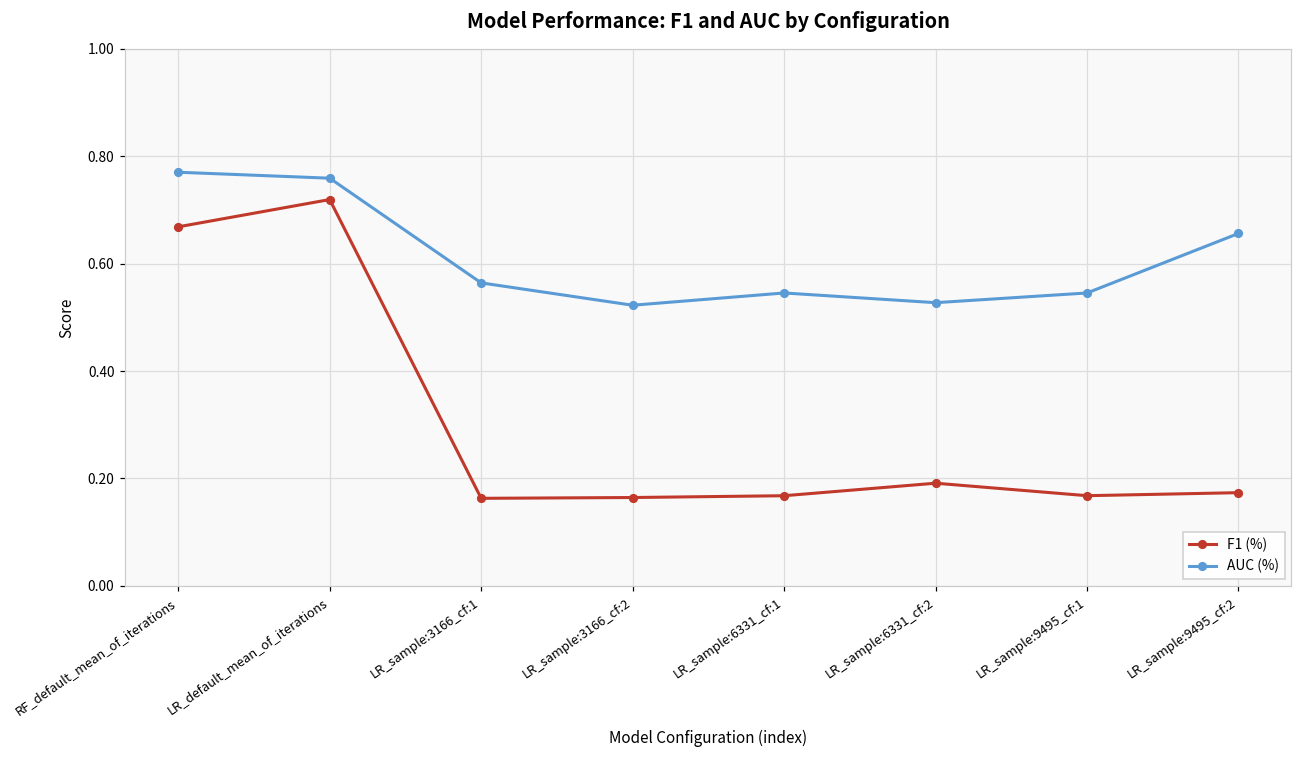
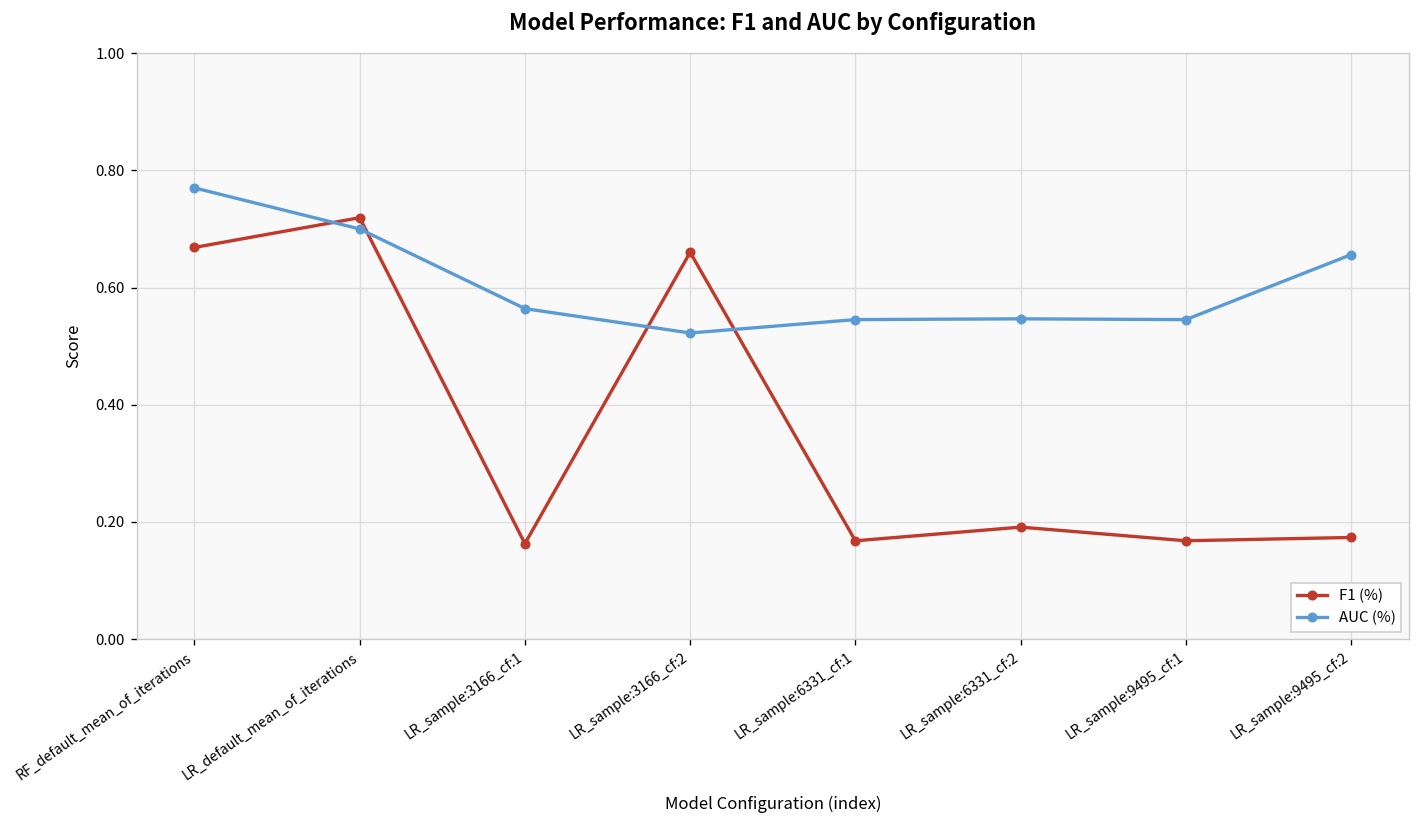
  {
    "F1 (%)": {
      "RF_default_mean_of_iterations": 0.67,
      "LR_default_mean_of_iterations": 0.72,
      "LR_sample:3166_cf:1": 0.16,
-     "LR_sample:3166_cf:2": 0.16,
+     "LR_sample:3166_cf:2": 0.66,
      "LR_sample:6331_cf:1": 0.17,
      "LR_sample:6331_cf:2": 0.19,
      "LR_sample:9495_cf:1": 0.17,
      "LR_sample:9495_cf:2": 0.17
    },
    "AUC (%)": {
      "RF_default_mean_of_iterations": 0.77,
-     "LR_default_mean_of_iterations": 0.76,
+     "LR_default_mean_of_iterations": 0.70,
      "LR_sample:3166_cf:1": 0.56,
      "LR_sample:3166_cf:2": 0.52,
      "LR_sample:6331_cf:1": 0.55,
-     "LR_sample:6331_cf:2": 0.53,
+     "LR_sample:6331_cf:2": 0.55,
      "LR_sample:9495_cf:1": 0.55,
      "LR_sample:9495_cf:2": 0.66
    }
  }
